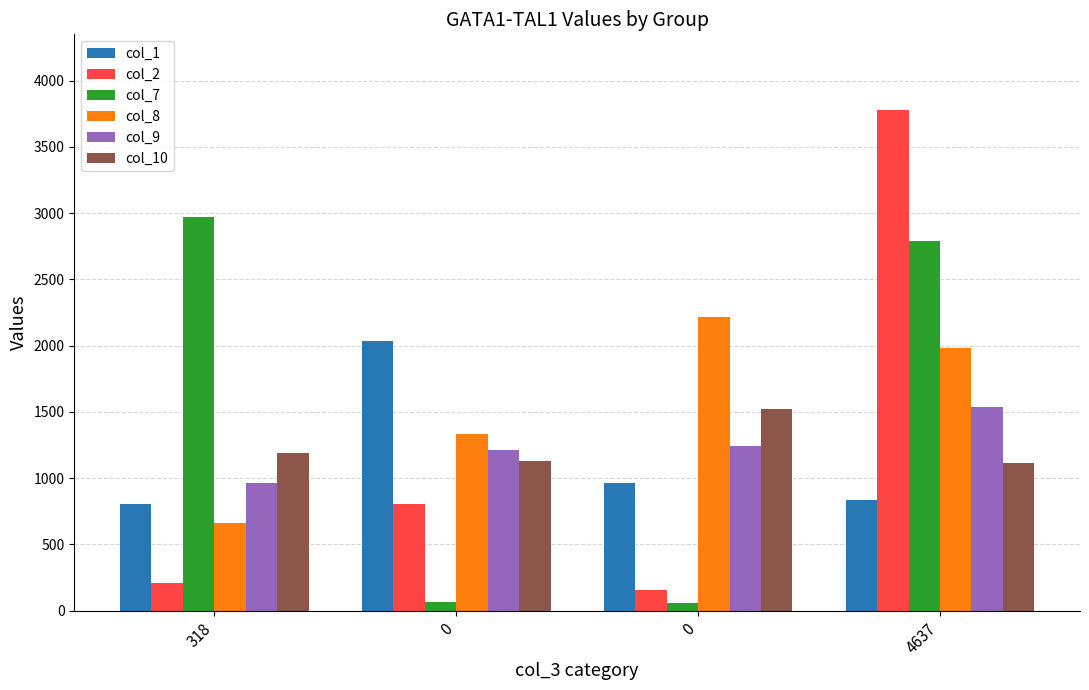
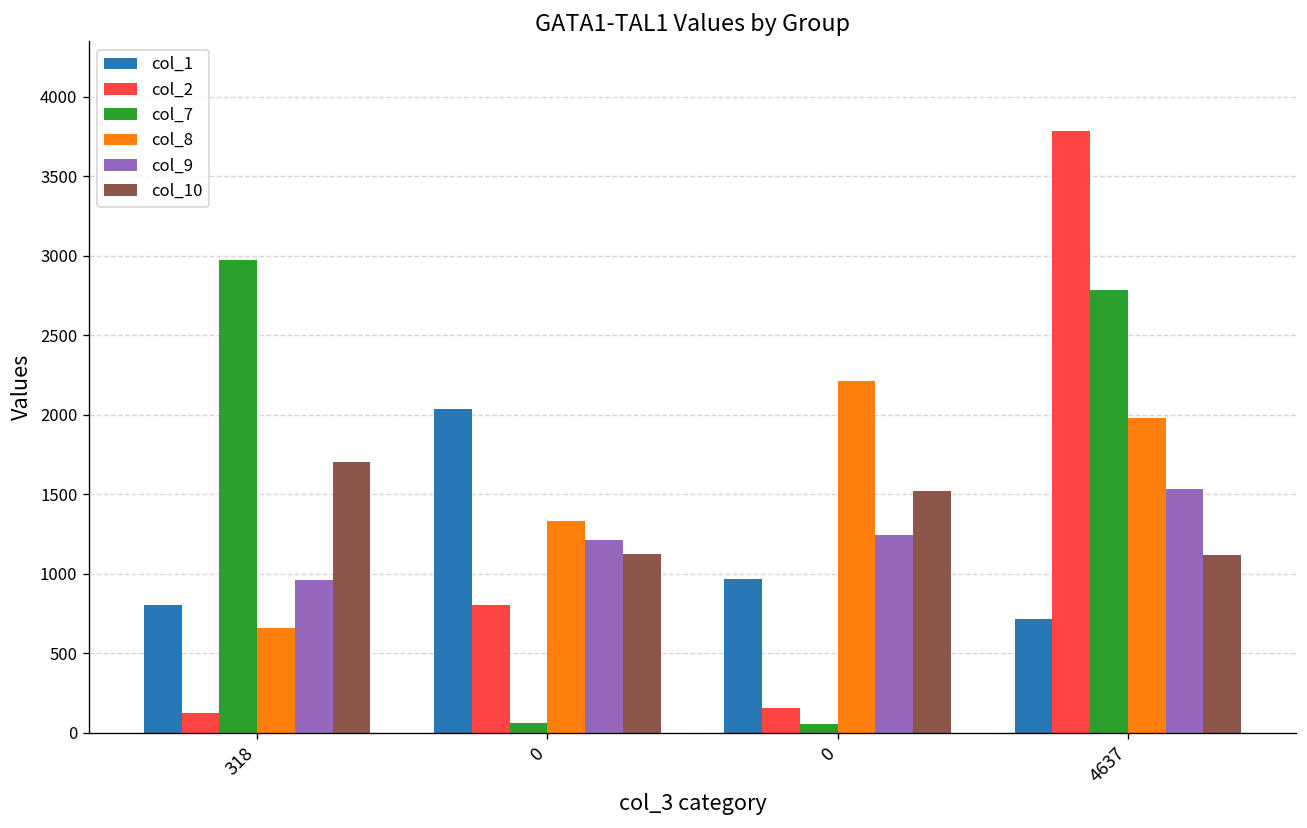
  {
    "col_1": {
      "318": 800,
-     "4637": 840
+     "4637": 720
    },
    "col_2": {
-     "318": 210,
+     "318": 120,
      "4637": 3780
    },
    "col_7": {
      "318": 2970,
      "4637": 2790
    },
    "col_8": {
      "318": 660,
      "4637": 1980
    },
    "col_9": {
      "318": 960,
      "4637": 1530
    },
    "col_10": {
-     "318": 1190,
+     "318": 1700,
      "4637": 1120
    }
  }
